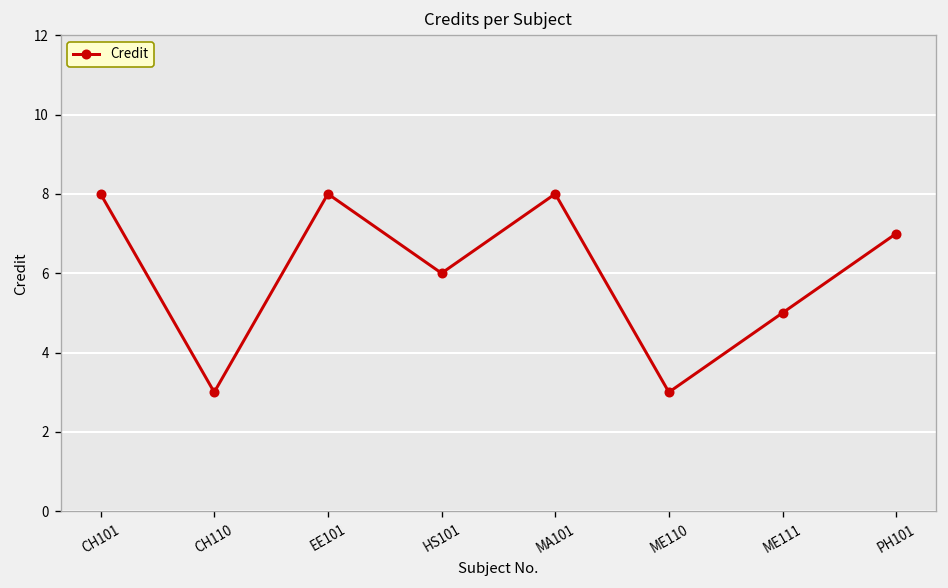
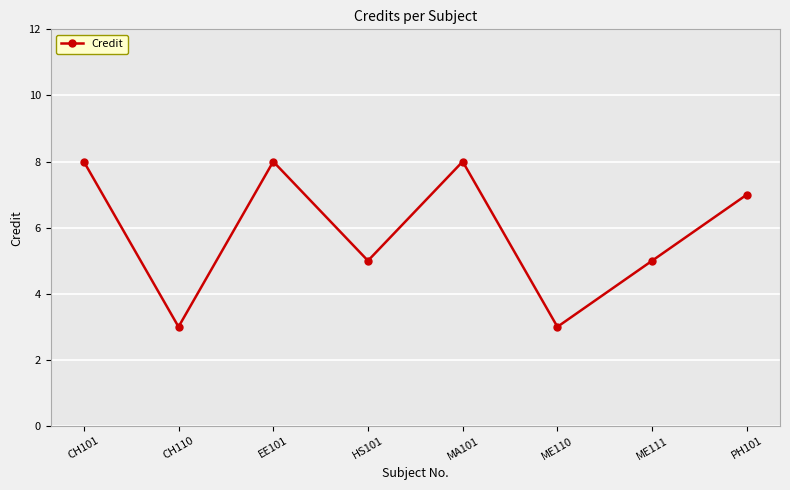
  {
    "CH101": 8,
    "CH110": 3,
    "EE101": 8,
-   "HS101": 6,
+   "HS101": 5,
    "MA101": 8,
    "ME110": 3,
    "ME111": 5,
    "PH101": 7
  }
